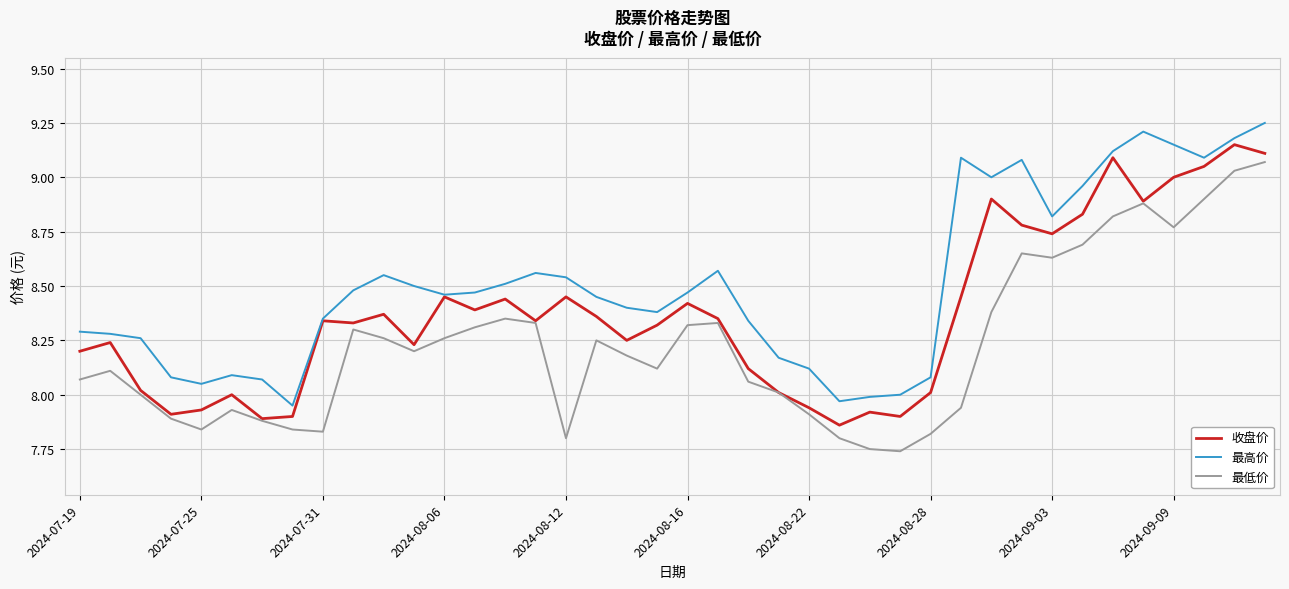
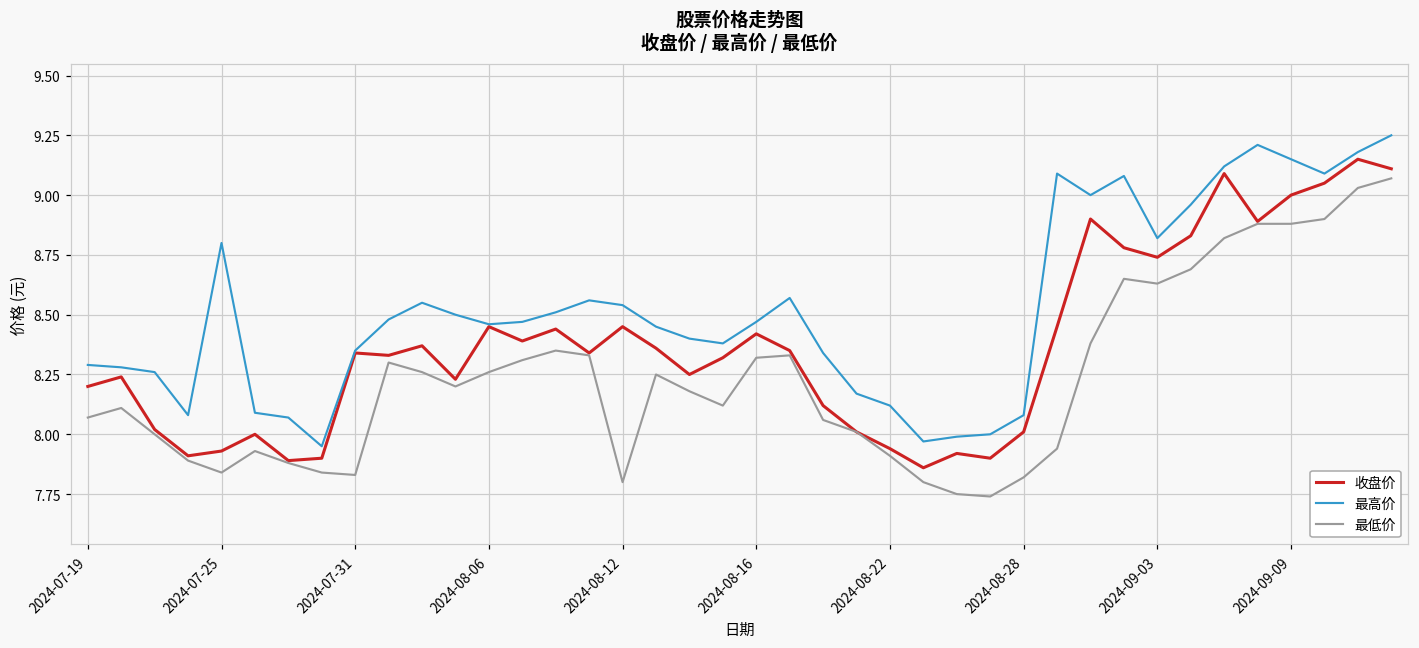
  {
    "收盘价": {
      "2024-07-19": 8.20,
      "2024-07-25": 7.93,
      "2024-08-12": 8.45,
      "2024-08-16": 8.42,
      "2024-08-22": 7.94,
      "2024-08-28": 8.01,
      "2024-09-03": 8.74,
      "2024-09-09": 9.00
    },
    "最高价": {
      "2024-07-19": 8.29,
-     "2024-07-25": 8.05,
+     "2024-07-25": 8.80,
      "2024-08-12": 8.54,
      "2024-08-16": 8.47,
      "2024-08-22": 8.12,
      "2024-08-28": 8.08,
      "2024-09-03": 8.82,
      "2024-09-09": 9.15
    },
    "最低价": {
      "2024-07-19": 8.07,
      "2024-07-25": 7.84,
      "2024-07-31": 7.83,
      "2024-08-06": 8.26,
      "2024-08-12": 7.80,
      "2024-08-16": 8.32,
      "2024-08-22": 7.91,
      "2024-08-28": 7.82,
      "2024-09-03": 8.63,
-     "2024-09-09": 8.77
+     "2024-09-09": 8.88
    }
  }
